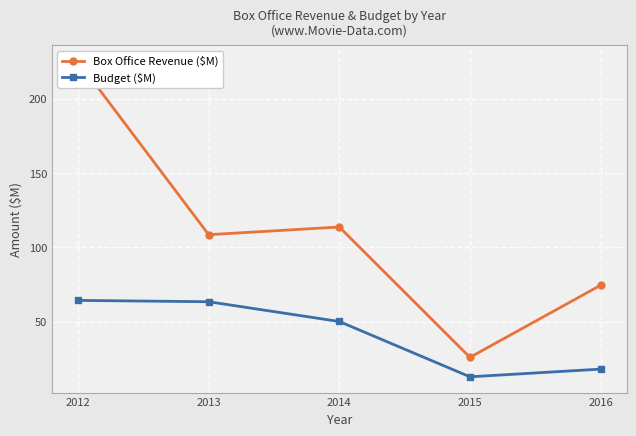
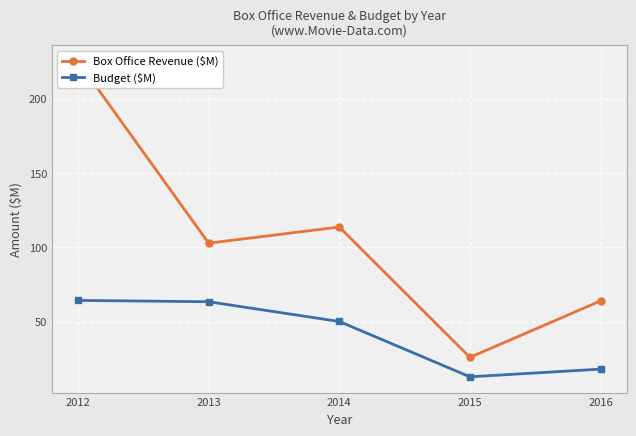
  {
    "Box Office Revenue ($M)": {
-     "2013": 109,
+     "2013": 103,
      "2014": 114,
      "2015": 26,
-     "2016": 74
+     "2016": 64
    },
    "Budget ($M)": {
      "2012": 64,
      "2013": 63,
      "2014": 50,
      "2015": 13,
      "2016": 18
    }
  }
